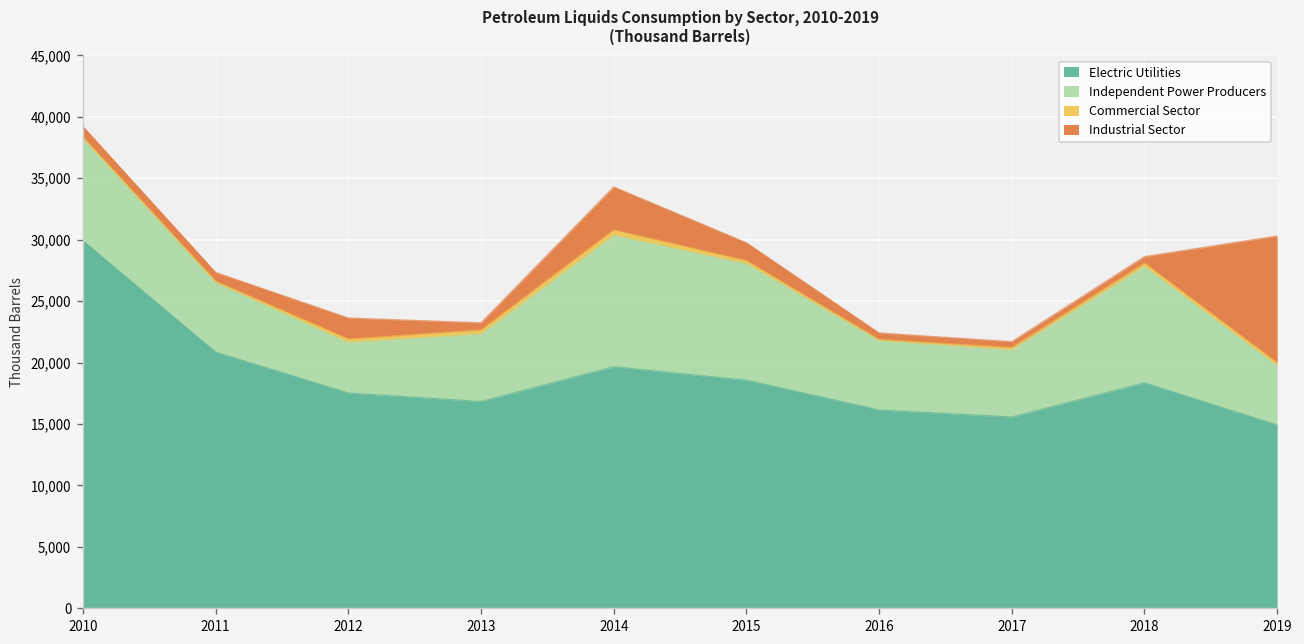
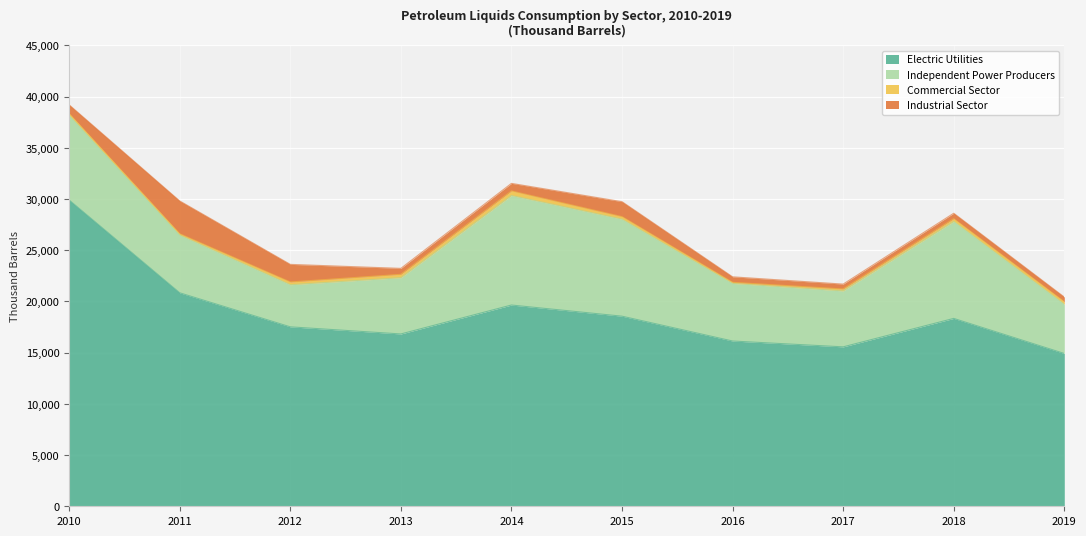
  {
    "Electric Utilities": {
      "2010": "29,900",
      "2011": "20,800",
      "2012": "17,500",
      "2013": "16,800",
      "2014": "19,700",
      "2015": "18,600",
      "2016": "16,100",
      "2017": "15,600",
      "2018": "18,300",
      "2019": "14,900"
    },
    "Independent Power Producers": {
      "2012": "4,100",
      "2013": "5,500",
      "2014": "10,700",
      "2018": "9,500"
    },
    "Commercial Sector": {
      "2012": "300",
      "2013": "300",
      "2014": "500",
      "2018": "300"
    },
    "Industrial Sector": {
      "2010": "900",
-     "2011": "700",
+     "2011": "3,200",
      "2012": "1,700",
      "2013": "600",
-     "2014": "3,500",
+     "2014": "700",
      "2015": "1,500",
      "2016": "500",
      "2017": "500",
      "2018": "500",
-     "2019": "10,300"
+     "2019": "500"
    }
  }
